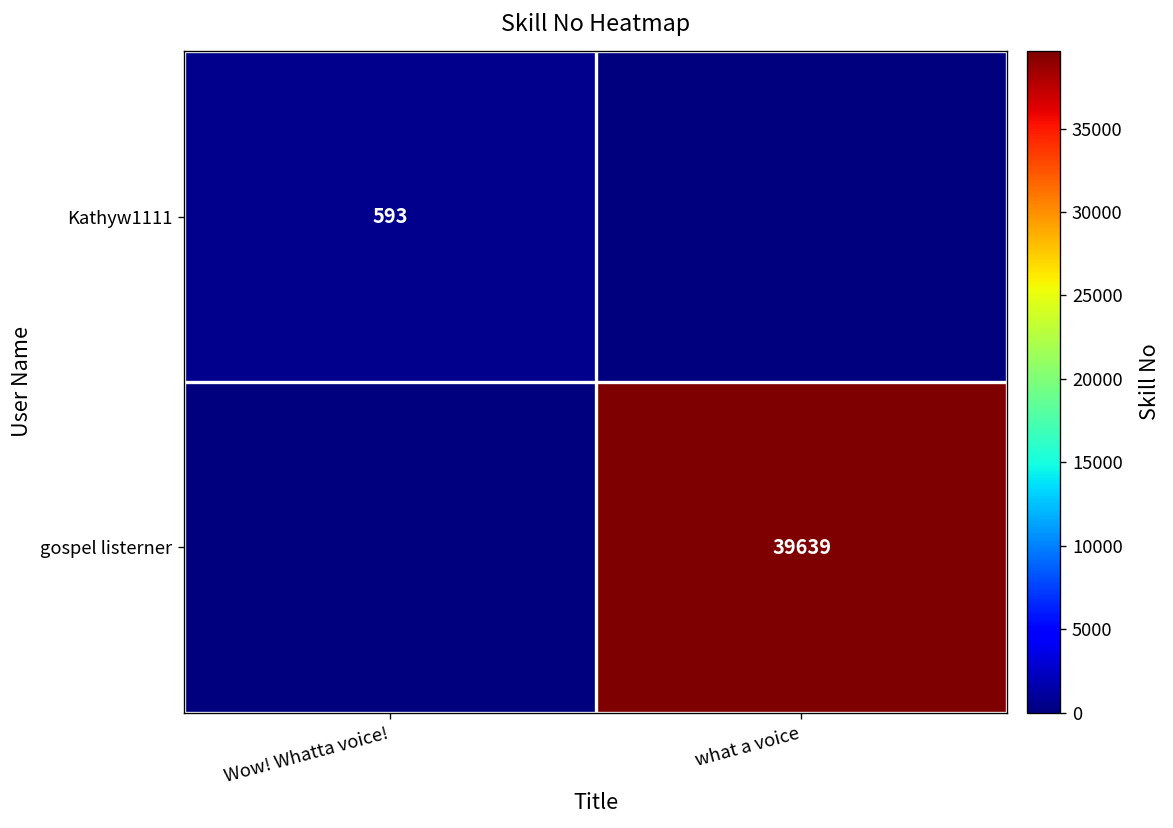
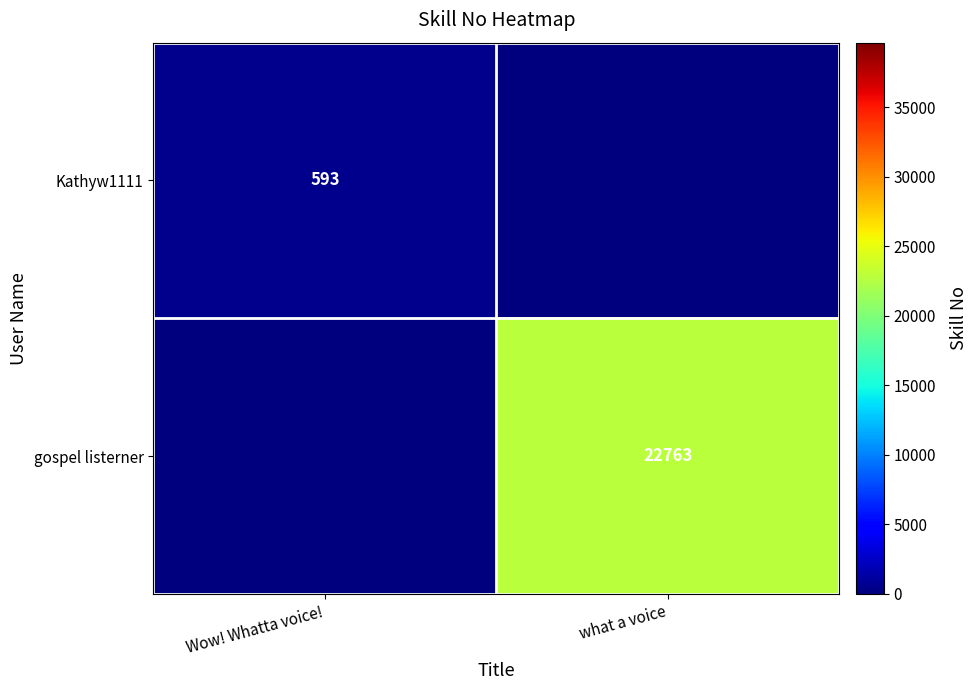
  {
    "Kathyw1111": {
      "Wow! Whatta voice!": 593
    },
    "gospel listerner": {
-     "what a voice": 39639
+     "what a voice": 22763
    }
  }
